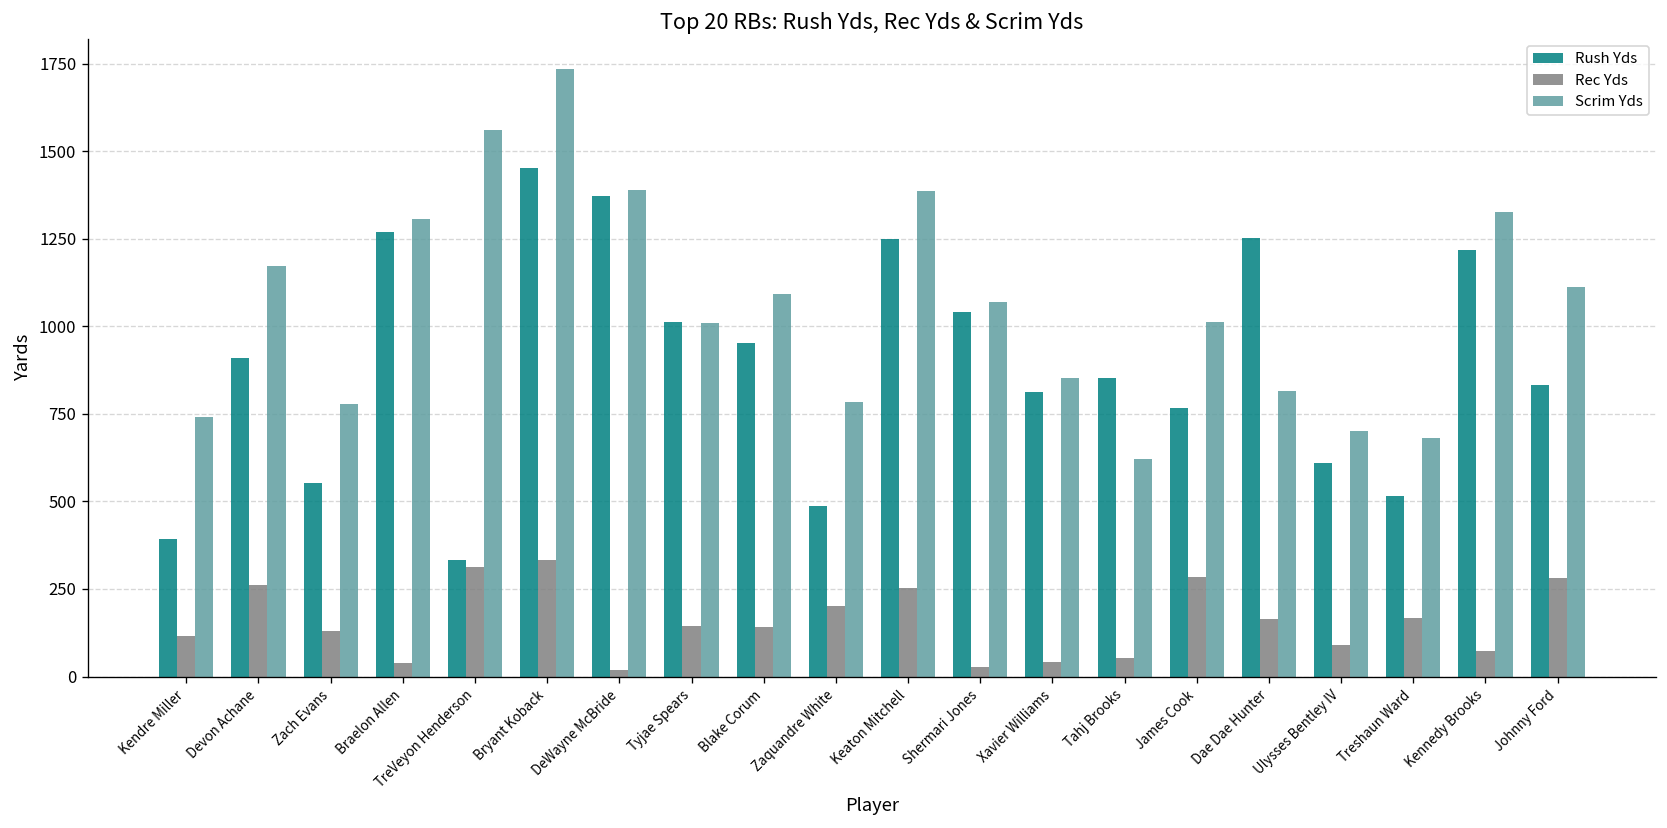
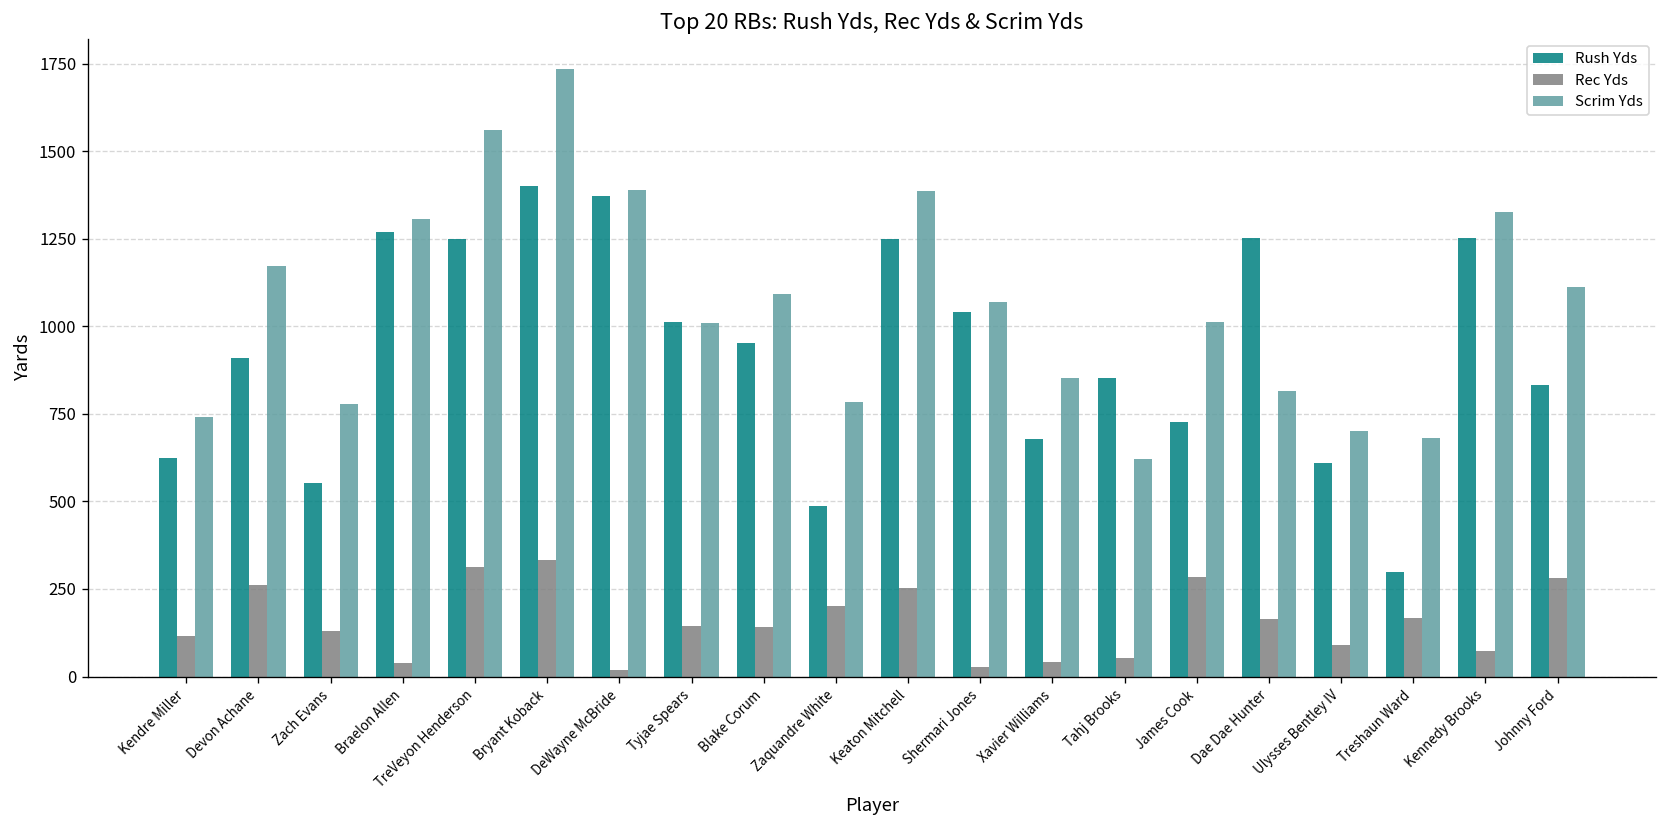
  {
    "Rush Yds": {
-     "Kendre Miller": 390,
+     "Kendre Miller": 620,
      "Devon Achane": 910,
      "Zach Evans": 550,
      "Braelon Allen": 1270,
-     "TreVeyon Henderson": 330,
-     "Bryant Koback": 1450,
+     "TreVeyon Henderson": 1250,
+     "Bryant Koback": 1400,
      "DeWayne McBride": 1370,
      "Tyjae Spears": 1010,
      "Blake Corum": 950,
      "Zaquandre White": 490,
      "Keaton Mitchell": 1250,
      "Shermari Jones": 1040,
-     "Xavier Williams": 810,
+     "Xavier Williams": 680,
      "Tahj Brooks": 850,
-     "James Cook": 770,
+     "James Cook": 730,
      "Dae Dae Hunter": 1250,
      "Ulysses Bentley IV": 610,
-     "Treshaun Ward": 520,
-     "Kennedy Brooks": 1220,
+     "Treshaun Ward": 300,
+     "Kennedy Brooks": 1250,
      "Johnny Ford": 830
    }
  }
